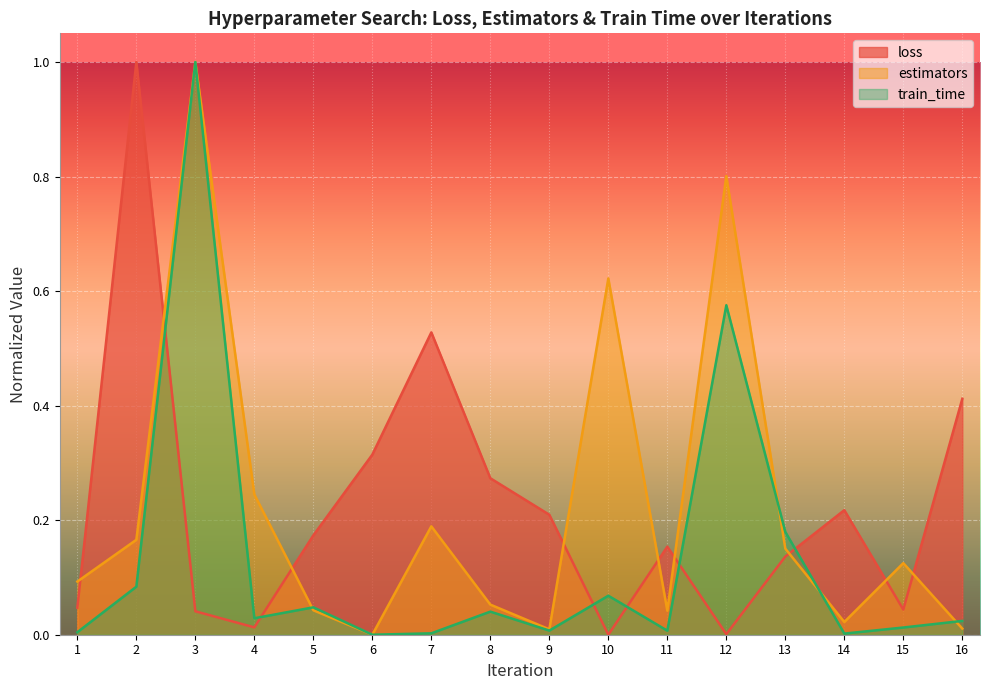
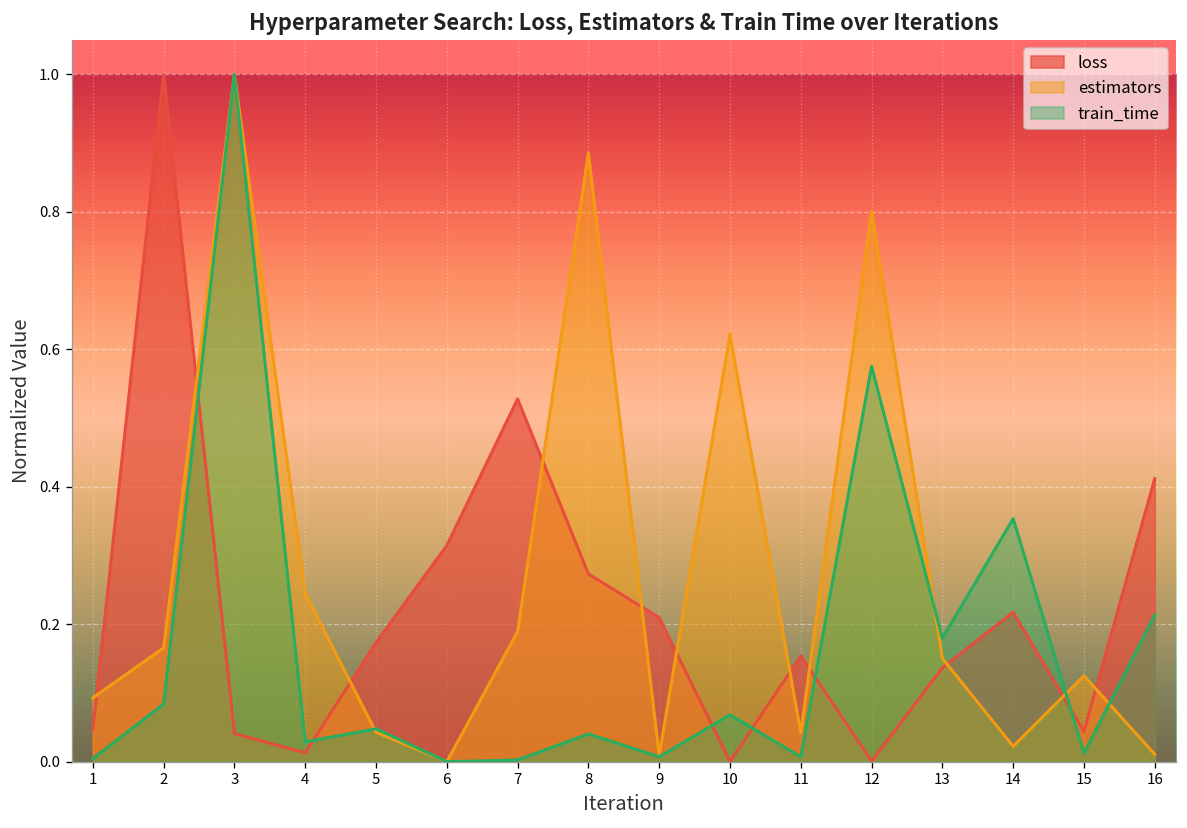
  {
    "loss": {
      "1": 0.05,
      "2": 1.00,
      "3": 0.04,
      "4": 0.01,
      "5": 0.17,
      "6": 0.31,
      "7": 0.53,
      "8": 0.27,
      "9": 0.21,
      "10": 0.00,
      "11": 0.15,
      "12": 0.00,
      "13": 0.14,
      "14": 0.22,
      "15": 0.04,
      "16": 0.41
    },
    "estimators": {
      "1": 0.09,
      "2": 0.17,
      "4": 0.24,
      "5": 0.04,
      "7": 0.19,
-     "8": 0.05,
+     "8": 0.89,
      "10": 0.62,
      "11": 0.04,
      "12": 0.80,
      "13": 0.15,
      "14": 0.02,
      "15": 0.13,
      "16": 0.01
    },
    "train_time": {
      "1": 0.00,
      "2": 0.08,
      "4": 0.03,
      "5": 0.05,
      "7": 0.00,
      "8": 0.04,
      "10": 0.07,
      "11": 0.01,
      "12": 0.58,
      "13": 0.18,
-     "14": 0.00,
+     "14": 0.35,
      "15": 0.01,
-     "16": 0.02
+     "16": 0.21
    }
  }
